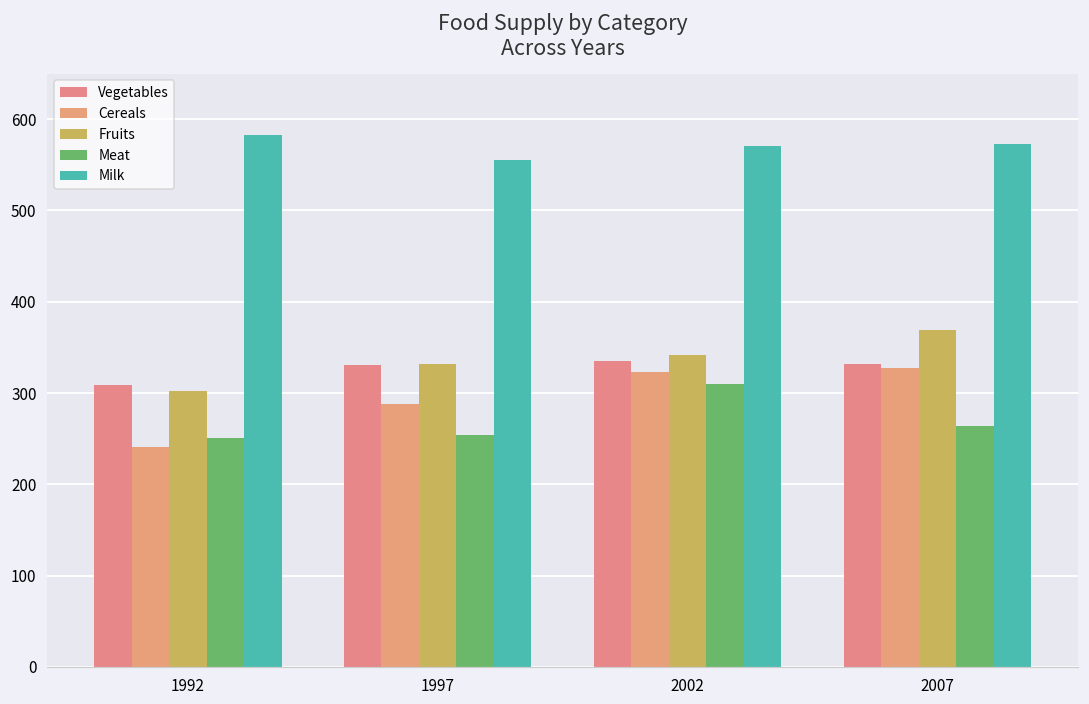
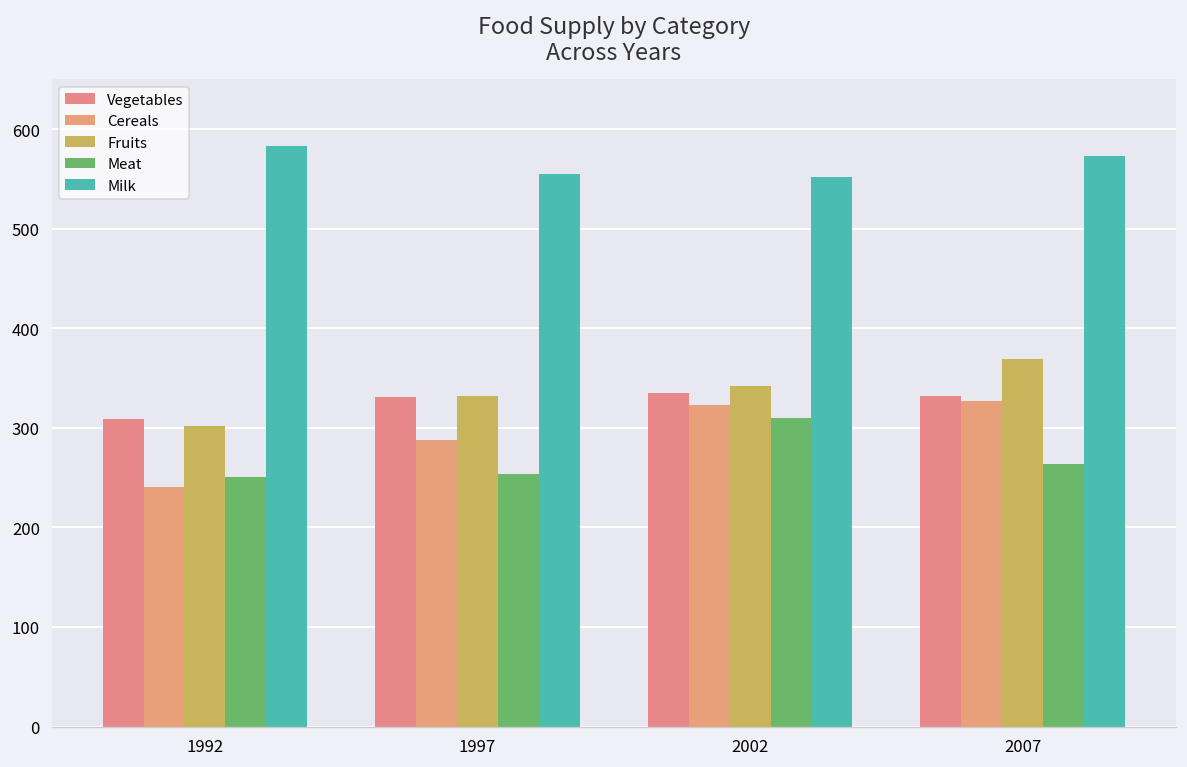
  {
    "Meat": {
      "1992": 250,
      "1997": 250,
      "2002": 310,
      "2007": 260
    },
    "Milk": {
      "1992": 580,
      "1997": 560,
-     "2002": 570,
+     "2002": 550,
      "2007": 570
    }
  }
